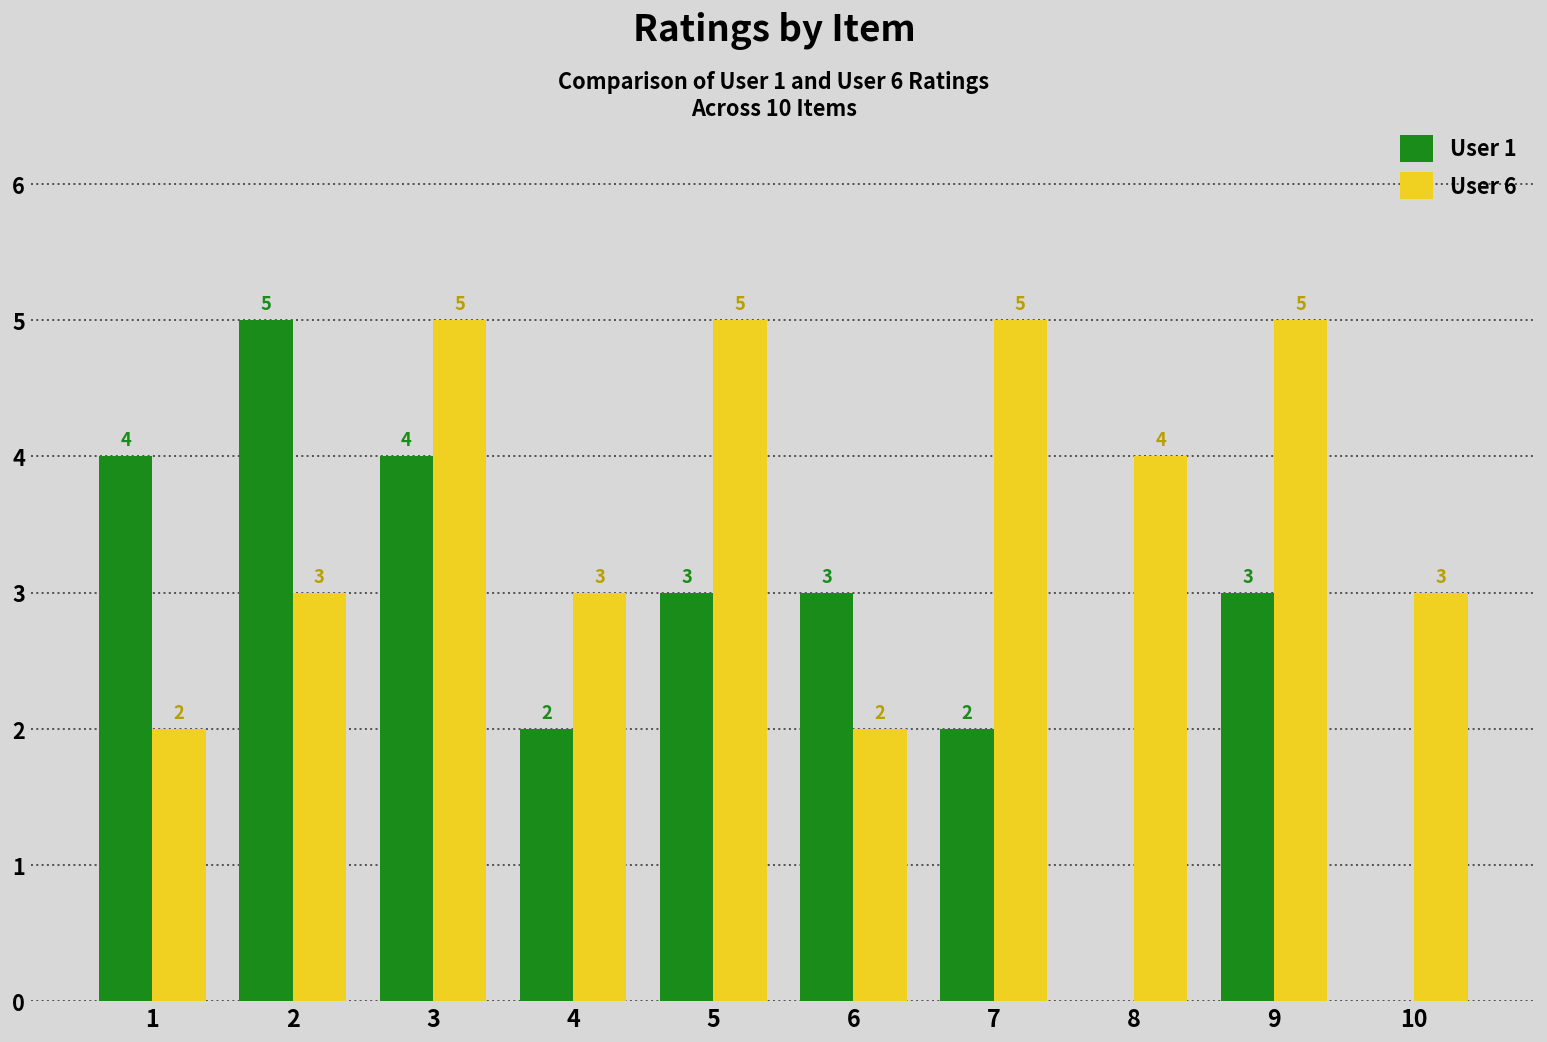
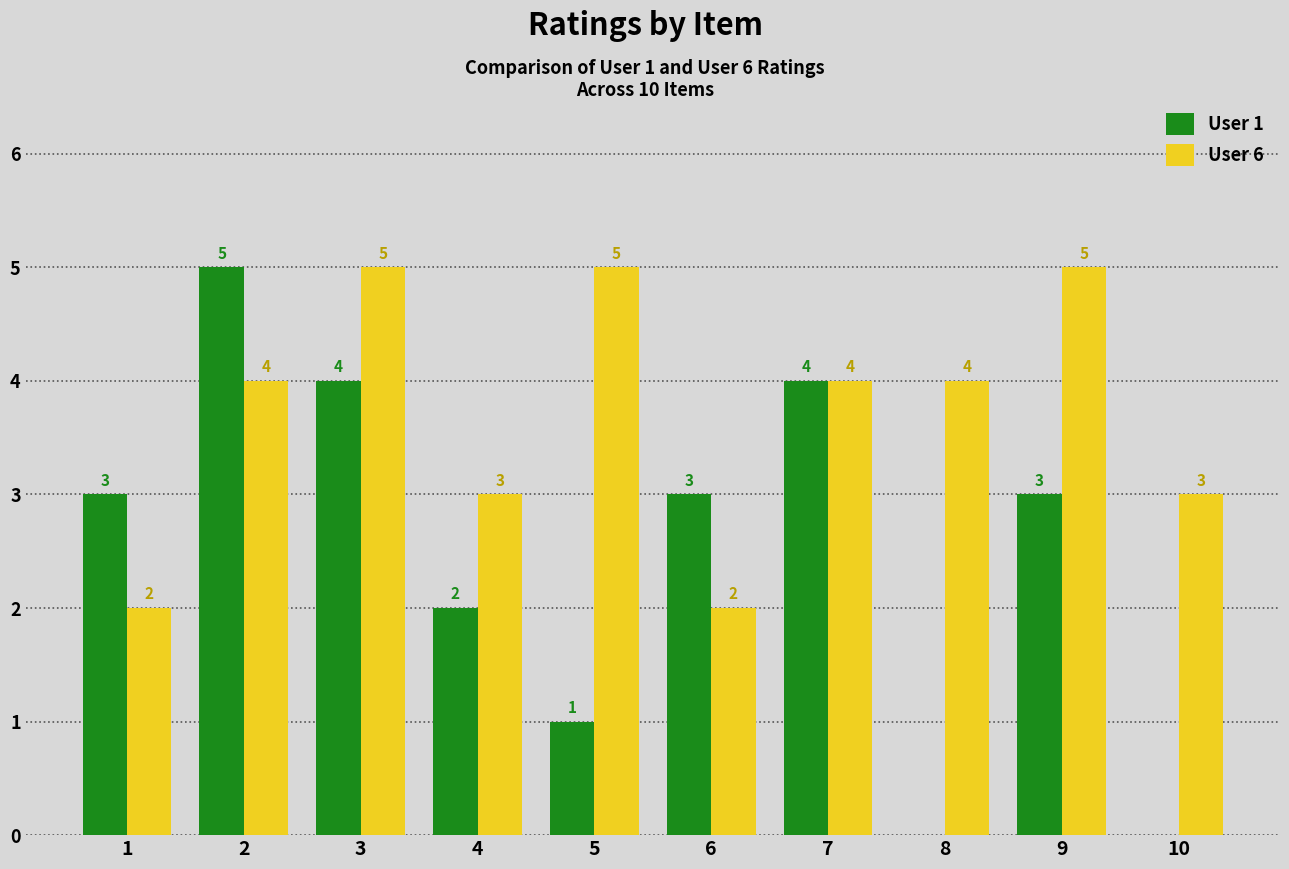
  {
    "User 1": {
-     "1": 4,
+     "1": 3,
      "2": 5,
      "3": 4,
      "4": 2,
-     "5": 3,
+     "5": 1,
      "6": 3,
-     "7": 2,
+     "7": 4,
      "9": 3
    },
    "User 6": {
      "1": 2,
-     "2": 3,
+     "2": 4,
      "3": 5,
      "4": 3,
      "5": 5,
      "6": 2,
-     "7": 5,
+     "7": 4,
      "8": 4,
      "9": 5,
      "10": 3
    }
  }
